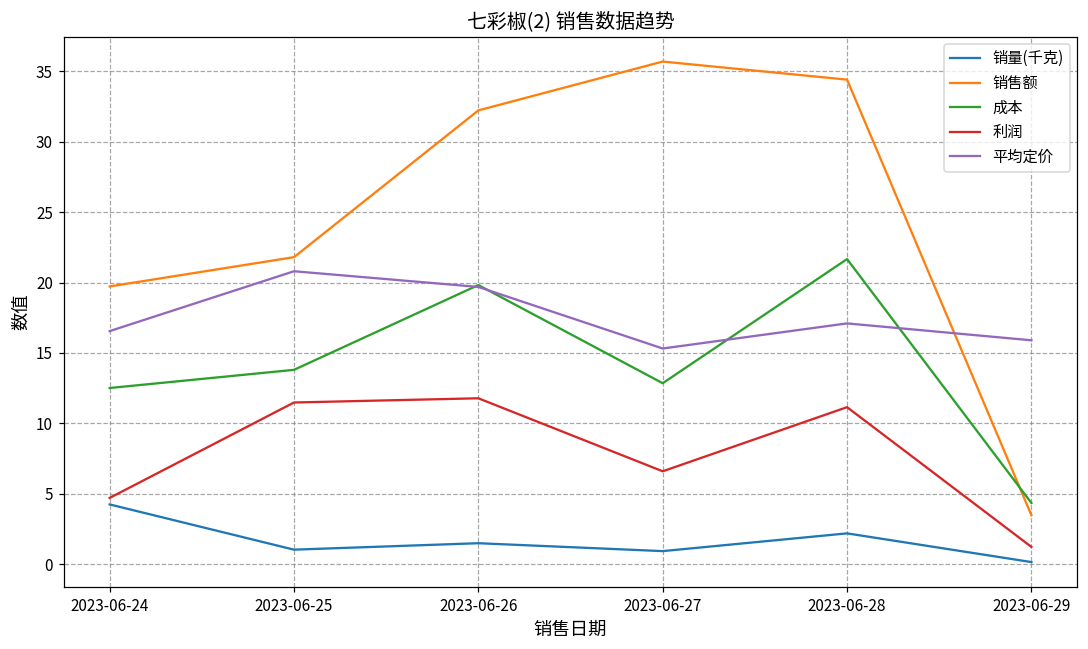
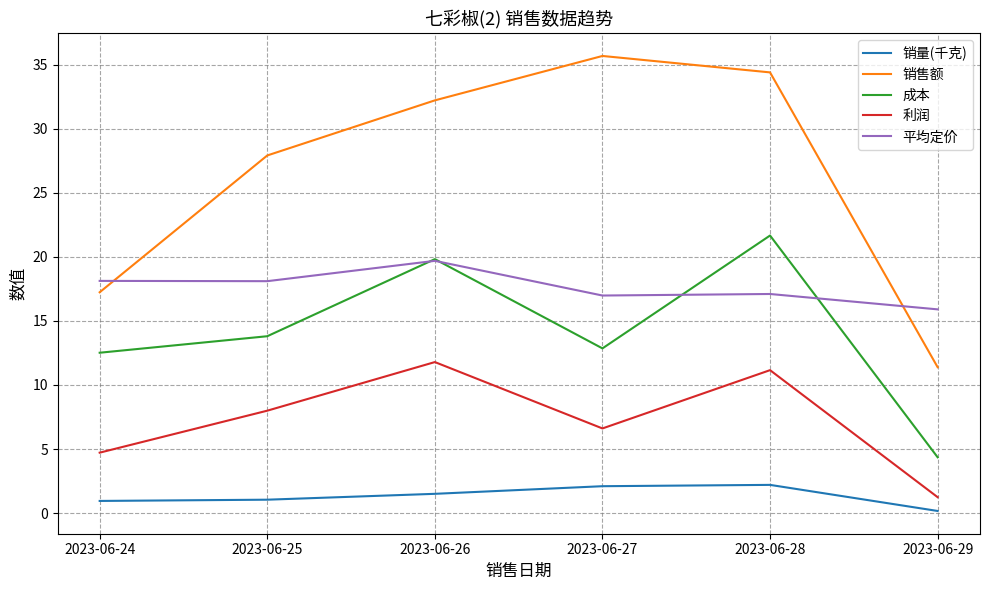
  {
    "销量(千克)": {
-     "2023-06-24": 4.3,
+     "2023-06-24": 1.0,
      "2023-06-25": 1.0,
      "2023-06-26": 1.5,
-     "2023-06-27": 0.9,
+     "2023-06-27": 2.1,
      "2023-06-28": 2.2,
      "2023-06-29": 0.2
    },
    "销售额": {
-     "2023-06-24": 19.7,
-     "2023-06-25": 21.8,
+     "2023-06-24": 17.2,
+     "2023-06-25": 27.9,
      "2023-06-26": 32.2,
      "2023-06-27": 35.7,
      "2023-06-28": 34.4,
-     "2023-06-29": 3.5
+     "2023-06-29": 11.4
    },
    "成本": {
      "2023-06-24": 12.5,
      "2023-06-25": 13.8,
      "2023-06-27": 12.9,
      "2023-06-28": 21.7,
      "2023-06-29": 4.4
    },
    "利润": {
      "2023-06-24": 4.7,
-     "2023-06-25": 11.5,
+     "2023-06-25": 8.0,
      "2023-06-26": 11.8,
      "2023-06-27": 6.6,
      "2023-06-28": 11.2,
      "2023-06-29": 1.2
    },
    "平均定价": {
-     "2023-06-24": 16.6,
-     "2023-06-25": 20.8,
-     "2023-06-27": 15.3,
+     "2023-06-24": 18.1,
+     "2023-06-25": 18.1,
+     "2023-06-27": 17.0,
      "2023-06-28": 17.1,
      "2023-06-29": 15.9
    }
  }
